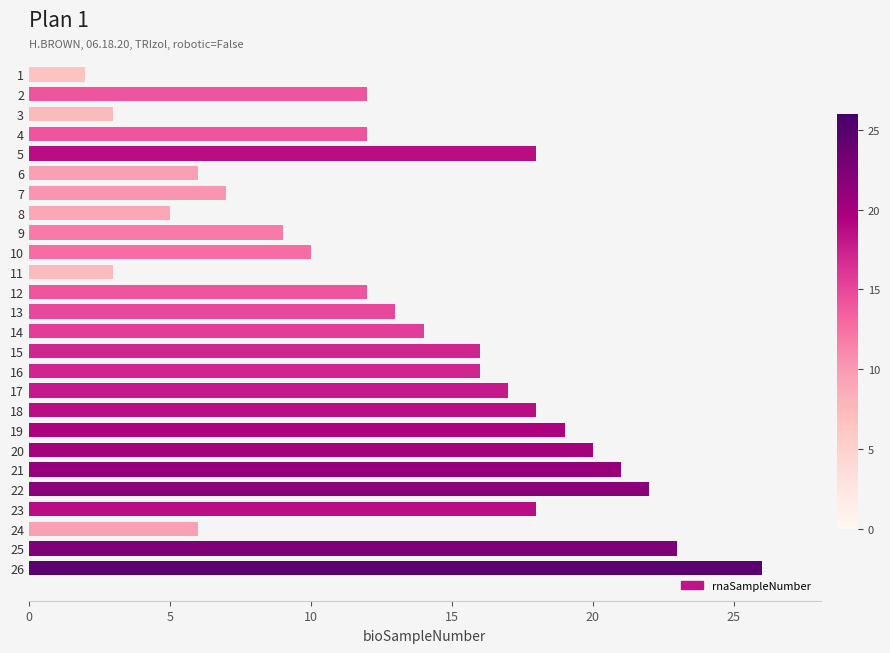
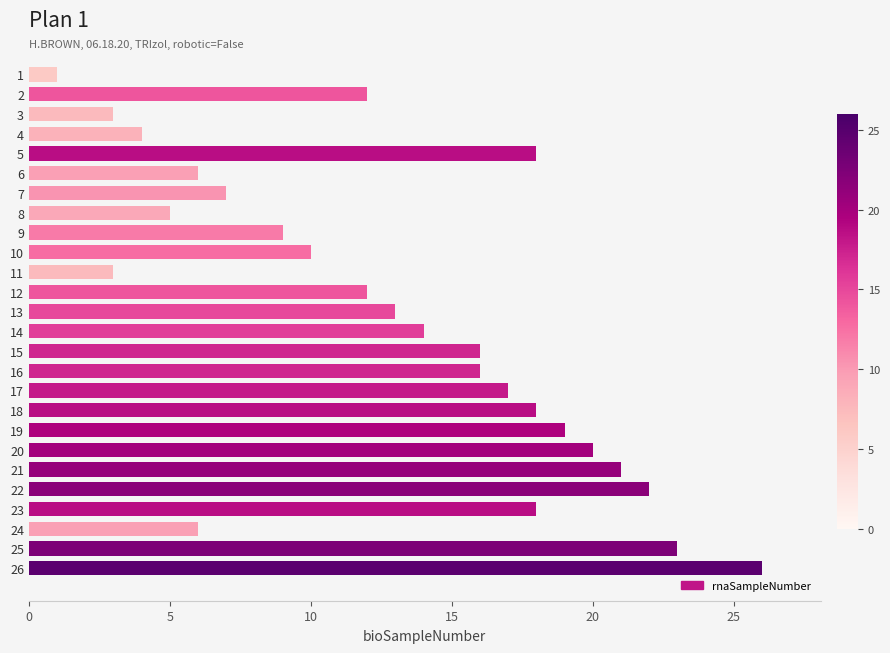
  {
-   "1": 2,
+   "1": 1,
    "2": 12,
    "3": 3,
-   "4": 12,
+   "4": 4,
    "5": 18,
    "6": 6,
    "7": 7,
    "8": 5,
    "9": 9,
    "10": 10,
    "11": 3,
    "12": 12,
    "13": 13,
    "14": 14,
    "15": 16,
    "16": 16,
    "17": 17,
    "18": 18,
    "19": 19,
    "20": 20,
    "21": 21,
    "22": 22,
    "23": 18,
    "24": 6,
    "25": 23,
    "26": 26
  }
